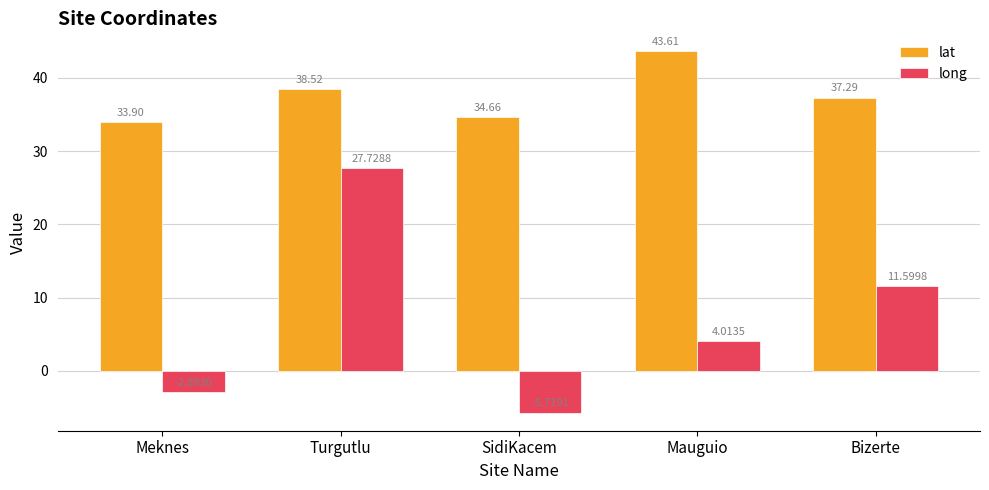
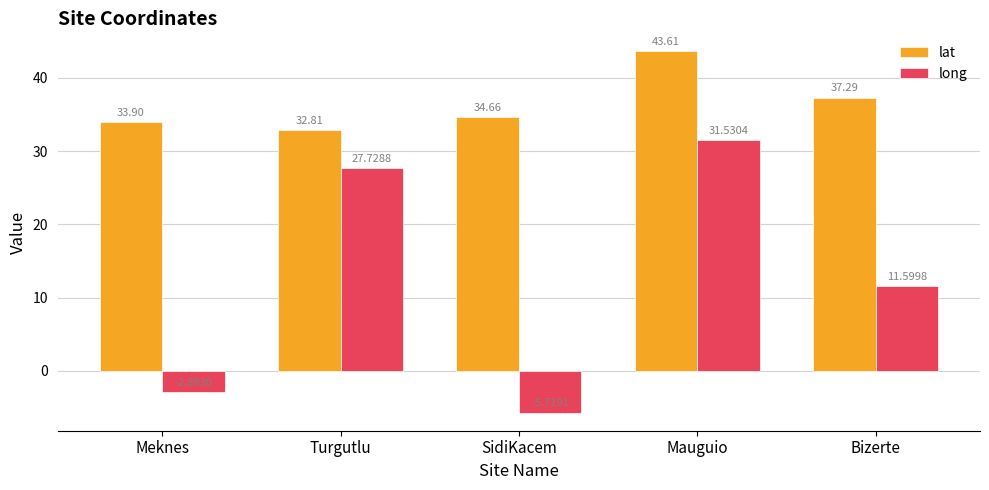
  {
    "lat": {
      "Meknes": 33.90,
-     "Turgutlu": 38.52,
+     "Turgutlu": 32.81,
      "SidiKacem": 34.66,
      "Mauguio": 43.61,
      "Bizerte": 37.29
    },
    "long": {
      "Meknes": -2.8930,
      "Turgutlu": 27.7288,
      "SidiKacem": -5.7191,
-     "Mauguio": 4.0135,
+     "Mauguio": 31.5304,
      "Bizerte": 11.5998
    }
  }
